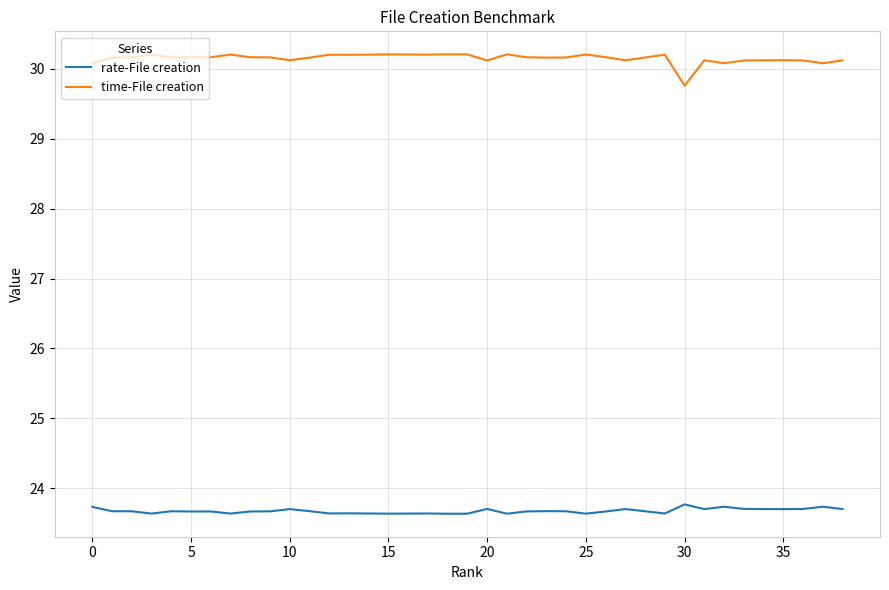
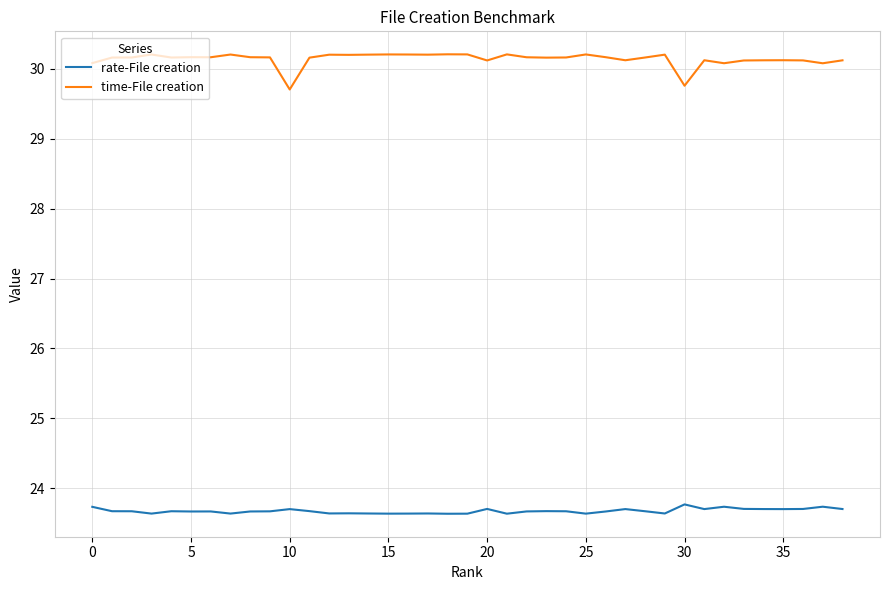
  {
    "rate-File creation": {
      "0": 23.7,
      "5": 23.7,
      "10": 23.7,
      "15": 23.6,
      "20": 23.7,
      "25": 23.6,
      "30": 23.8,
      "35": 23.7
    },
    "time-File creation": {
-     "10": 30.1,
+     "10": 29.7,
      "15": 30.2,
      "20": 30.1,
      "25": 30.2,
      "30": 29.8,
      "35": 30.1
    }
  }
